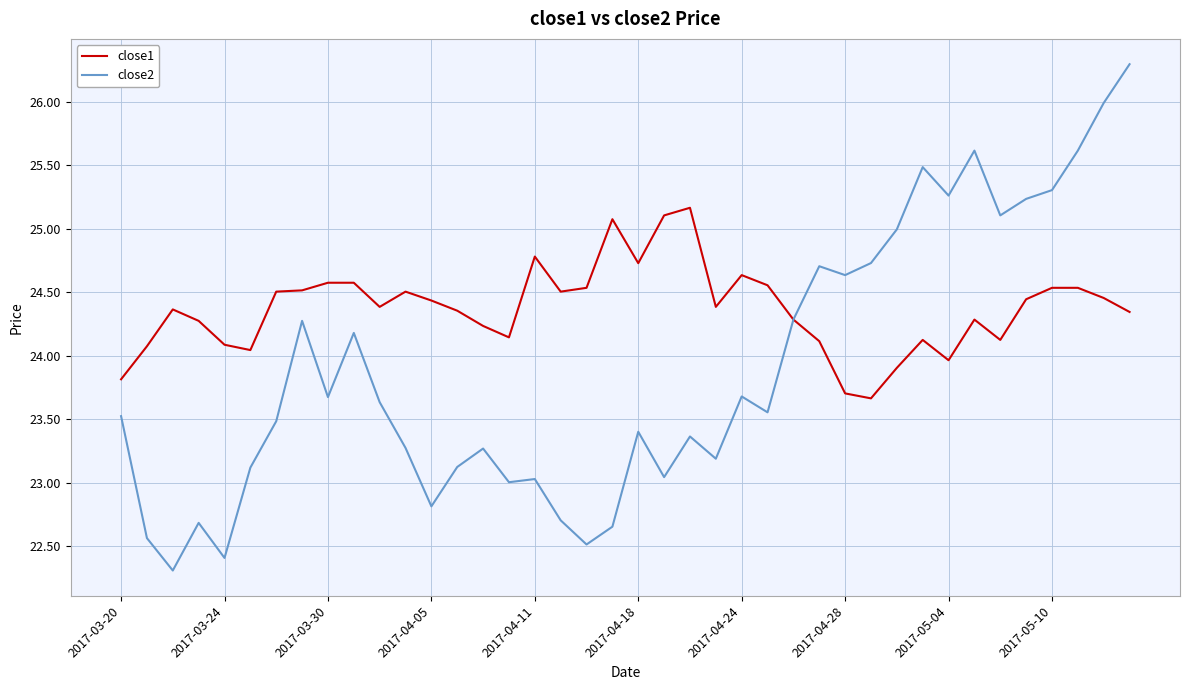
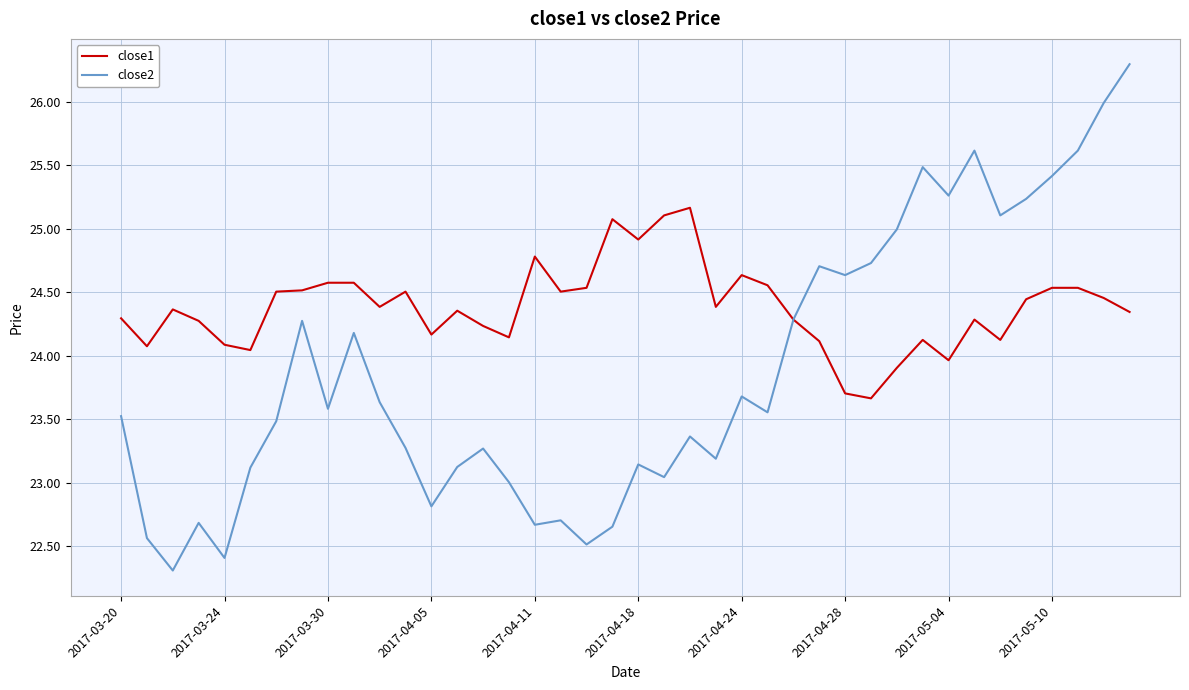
  {
    "close1": {
-     "2017-03-20": 23.82,
+     "2017-03-20": 24.30,
      "2017-03-24": 24.09,
      "2017-03-30": 24.58,
-     "2017-04-05": 24.44,
+     "2017-04-05": 24.17,
      "2017-04-11": 24.78,
-     "2017-04-18": 24.73,
+     "2017-04-18": 24.92,
      "2017-04-24": 24.64,
      "2017-04-28": 23.70,
      "2017-05-04": 23.97,
      "2017-05-10": 24.54
    },
    "close2": {
      "2017-03-20": 23.53,
      "2017-03-24": 22.41,
-     "2017-03-30": 23.68,
+     "2017-03-30": 23.58,
      "2017-04-05": 22.82,
-     "2017-04-11": 23.03,
-     "2017-04-18": 23.40,
+     "2017-04-11": 22.67,
+     "2017-04-18": 23.15,
      "2017-04-24": 23.68,
      "2017-04-28": 24.64,
      "2017-05-04": 25.26,
-     "2017-05-10": 25.30
+     "2017-05-10": 25.42
    }
  }
